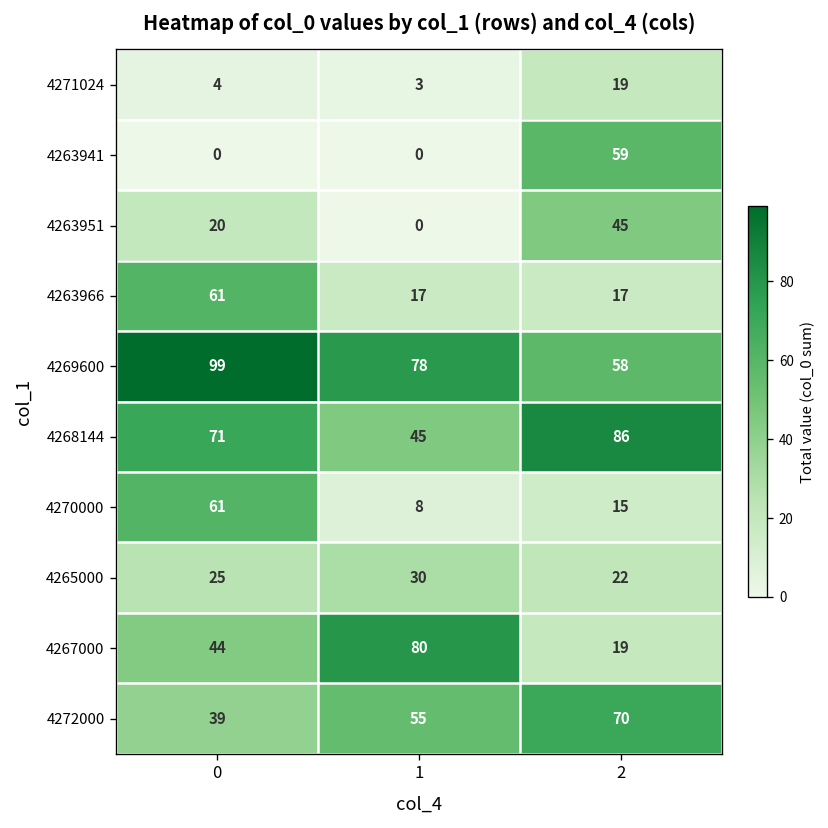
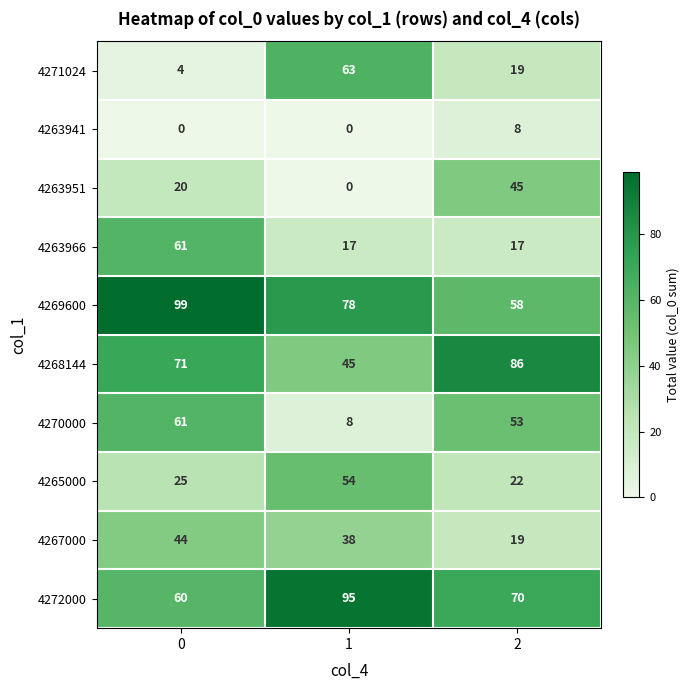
  {
    "4271024": {
      "0": 4,
-     "1": 3,
+     "1": 63,
      "2": 19
    },
    "4263941": {
      "0": 0,
      "1": 0,
-     "2": 59
+     "2": 8
    },
    "4263951": {
      "0": 20,
      "1": 0,
      "2": 45
    },
    "4263966": {
      "0": 61,
      "1": 17,
      "2": 17
    },
    "4269600": {
      "0": 99,
      "1": 78,
      "2": 58
    },
    "4268144": {
      "0": 71,
      "1": 45,
      "2": 86
    },
    "4270000": {
      "0": 61,
      "1": 8,
-     "2": 15
+     "2": 53
    },
    "4265000": {
      "0": 25,
-     "1": 30,
+     "1": 54,
      "2": 22
    },
    "4267000": {
      "0": 44,
-     "1": 80,
+     "1": 38,
      "2": 19
    },
    "4272000": {
-     "0": 39,
-     "1": 55,
+     "0": 60,
+     "1": 95,
      "2": 70
    }
  }
